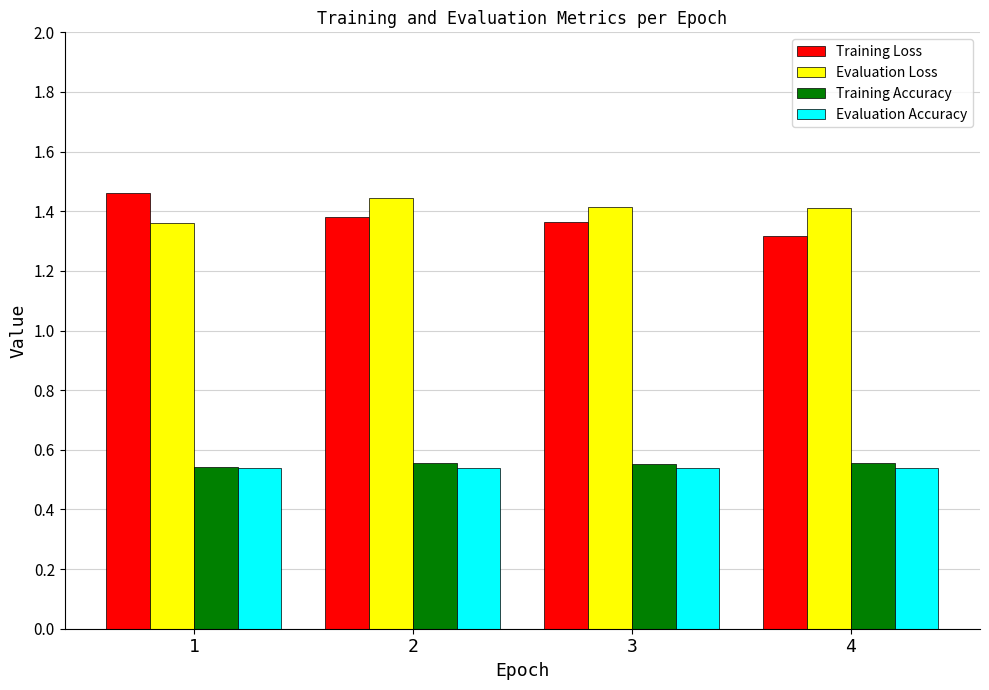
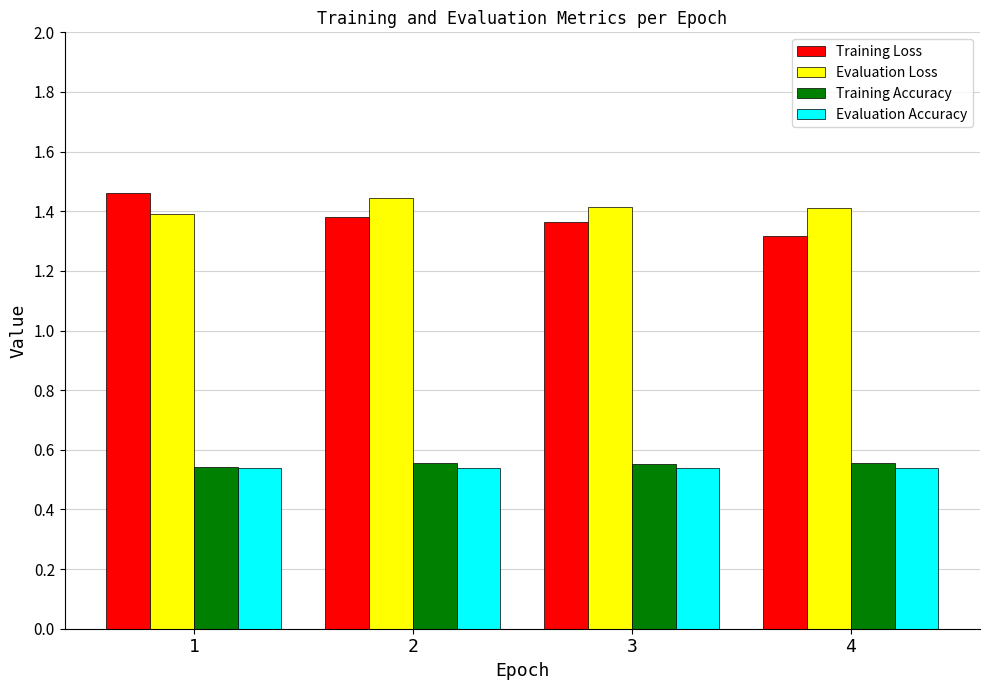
  {
    "Training Loss": {
      "1": 1.46,
      "2": 1.38,
      "3": 1.36,
      "4": 1.32
    },
    "Evaluation Loss": {
-     "1": 1.36,
+     "1": 1.39,
      "2": 1.44,
      "3": 1.41,
      "4": 1.41
    },
    "Training Accuracy": {
      "1": 0.54,
      "2": 0.55,
      "3": 0.55,
      "4": 0.55
    },
    "Evaluation Accuracy": {
      "1": 0.54,
      "2": 0.54,
      "3": 0.54,
      "4": 0.54
    }
  }
